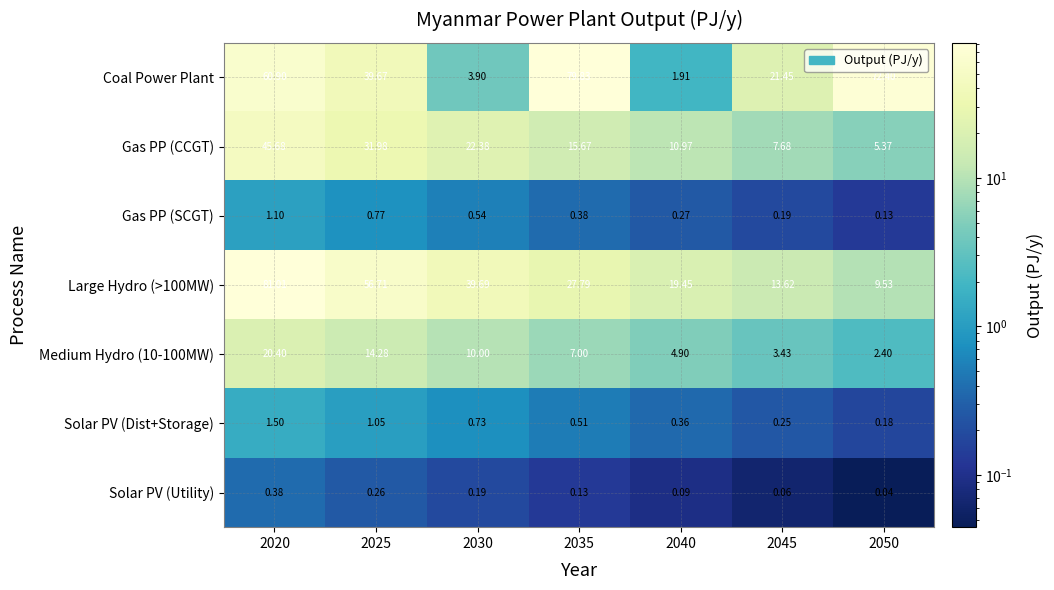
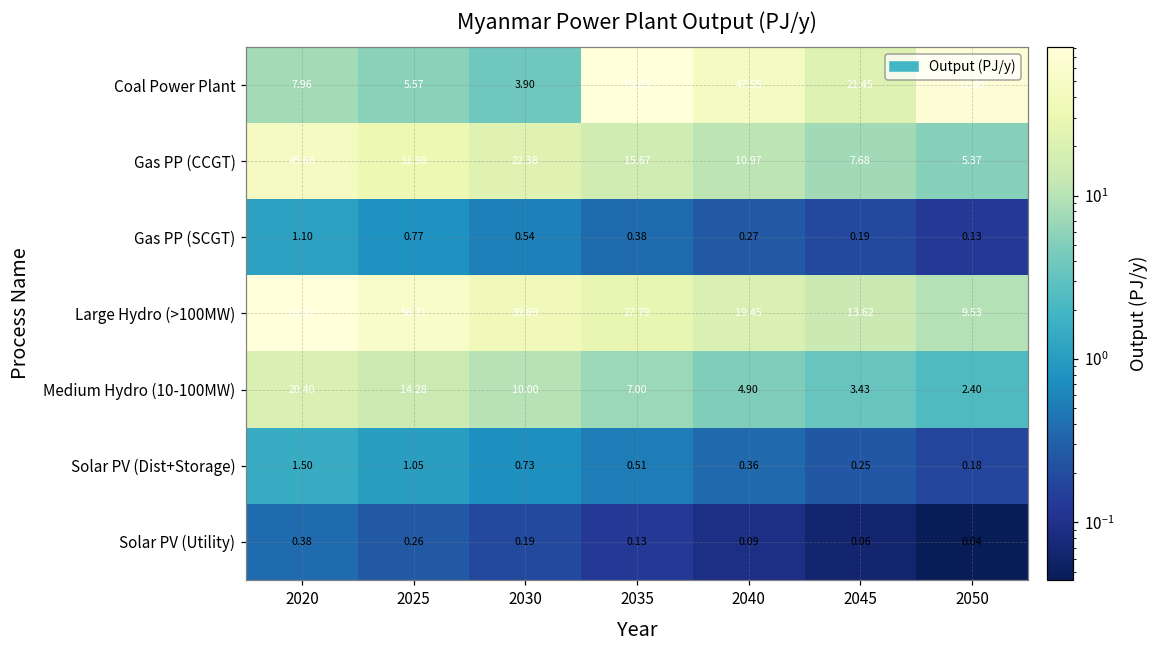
  {
    "Coal Power Plant": {
-     "2020": 60.90,
-     "2025": 39.67,
+     "2020": 7.96,
+     "2025": 5.57,
      "2030": 3.90,
-     "2040": 1.91,
+     "2040": 47.55,
      "2045": 21.45
    },
    "Gas PP (CCGT)": {
      "2020": 45.68,
      "2025": 31.98,
      "2030": 22.38,
      "2035": 15.67,
      "2040": 10.97,
      "2045": 7.68,
      "2050": 5.37
    },
    "Gas PP (SCGT)": {
      "2020": 1.10,
      "2025": 0.77,
      "2030": 0.54,
      "2035": 0.38,
      "2040": 0.27,
      "2045": 0.19,
      "2050": 0.13
    },
    "Large Hydro (>100MW)": {
      "2025": 56.71,
      "2030": 39.69,
      "2035": 27.79,
      "2040": 19.45,
      "2045": 13.62,
      "2050": 9.53
    },
    "Medium Hydro (10-100MW)": {
      "2020": 20.40,
      "2025": 14.28,
      "2030": 10.00,
      "2035": 7.00,
      "2040": 4.90,
      "2045": 3.43,
      "2050": 2.40
    },
    "Solar PV (Dist+Storage)": {
      "2020": 1.50,
      "2025": 1.05,
      "2030": 0.73,
      "2035": 0.51,
      "2040": 0.36,
      "2045": 0.25,
      "2050": 0.18
    },
    "Solar PV (Utility)": {
      "2020": 0.38,
      "2025": 0.26,
      "2030": 0.19,
      "2035": 0.13,
      "2040": 0.09,
      "2045": 0.06,
      "2050": 0.04
    }
  }
